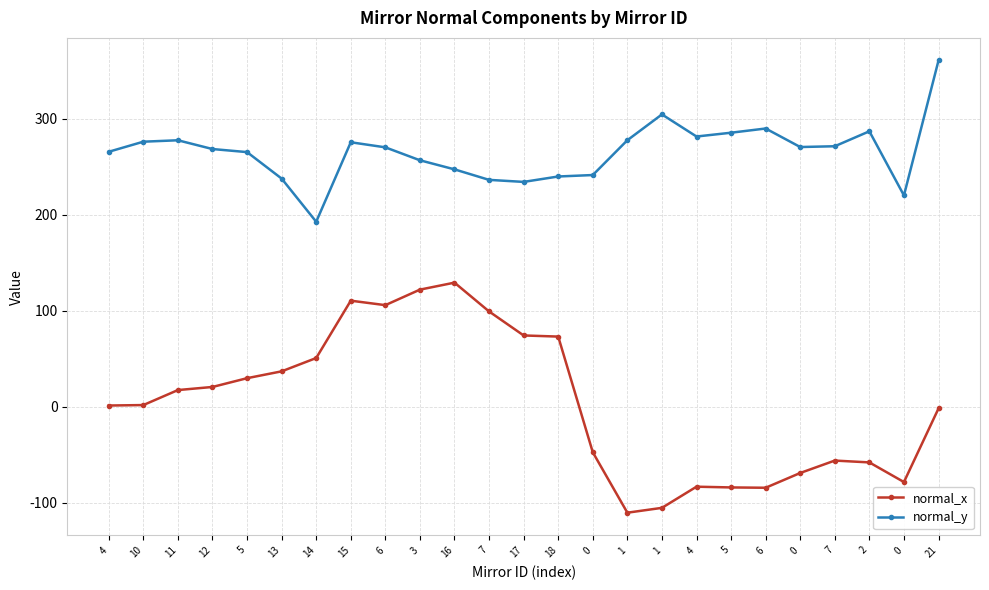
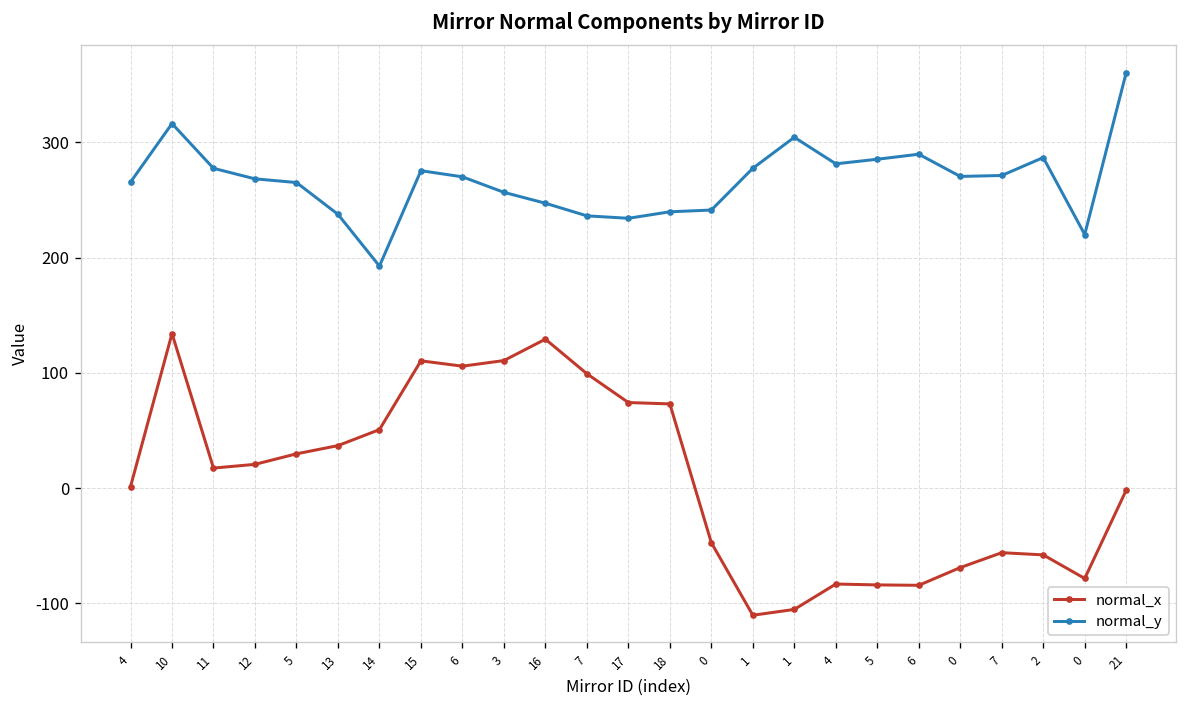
  {
    "normal_x": {
-     "10": 0,
+     "10": 130,
      "11": 20,
      "12": 20,
      "13": 40,
      "14": 50,
      "15": 110,
-     "3": 120,
+     "3": 110,
      "16": 130,
      "17": 70,
      "18": 70,
      "2": -60,
      "21": 0
    },
    "normal_y": {
-     "10": 280,
+     "10": 320,
      "11": 280,
      "12": 270,
      "13": 240,
      "14": 190,
      "15": 280,
      "3": 260,
      "16": 250,
      "17": 230,
      "18": 240,
      "2": 290,
      "21": 360
    }
  }
